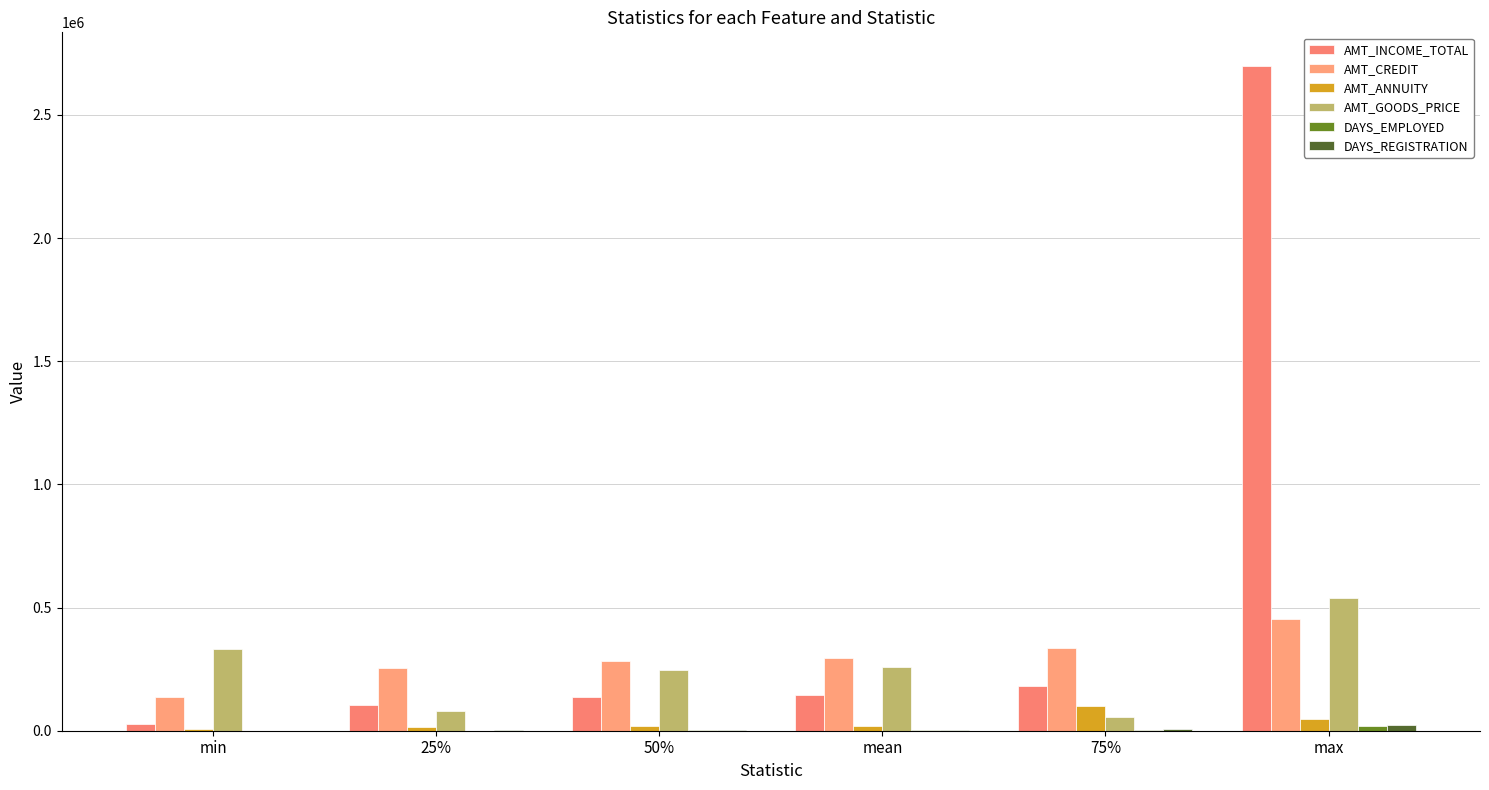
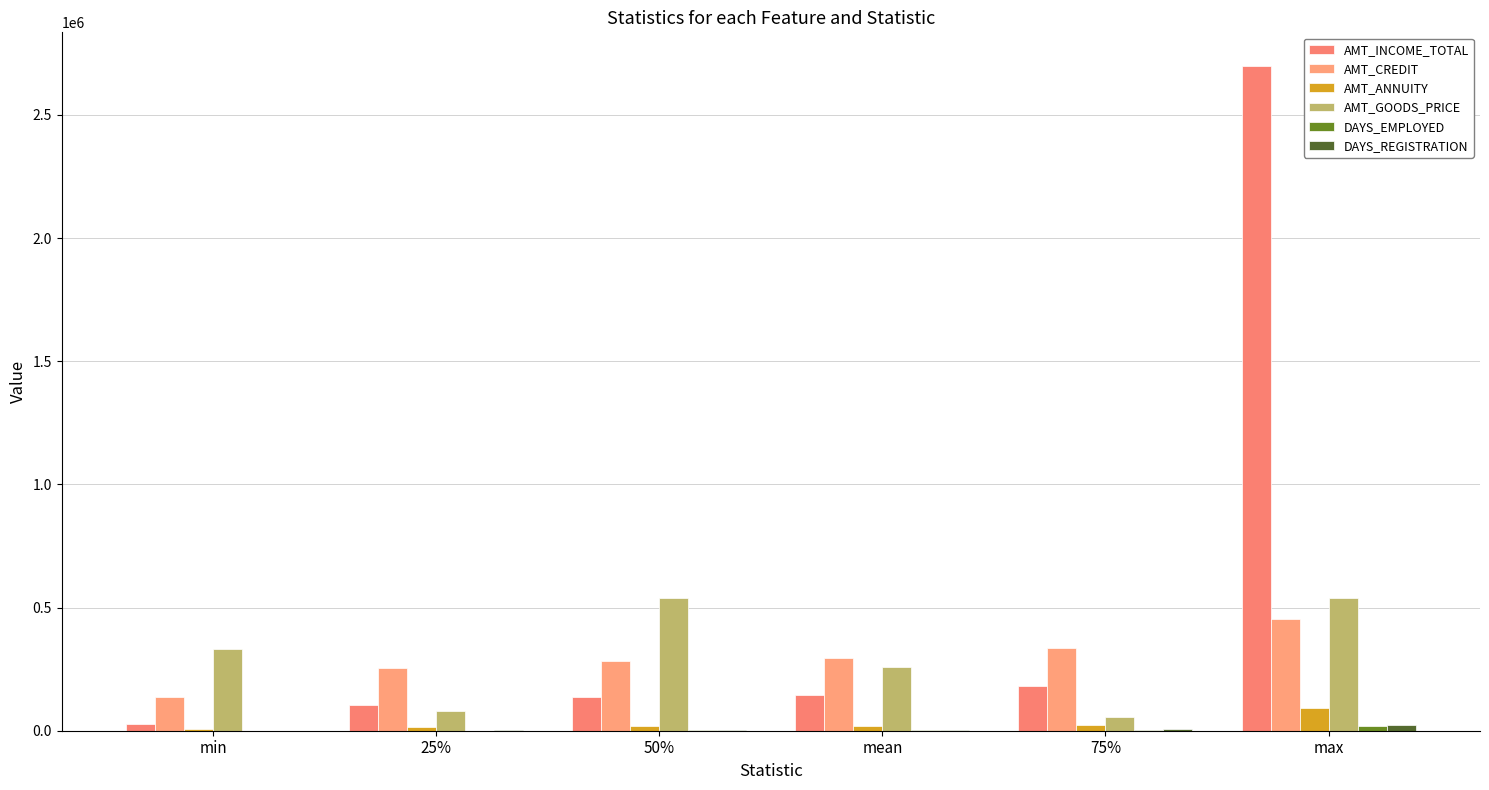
  {
    "AMT_ANNUITY": {
      "25%": 10000,
      "50%": 20000,
      "mean": 20000,
-     "75%": 100000,
-     "max": 50000
+     "75%": 20000,
+     "max": 90000
    },
    "AMT_GOODS_PRICE": {
      "min": 330000,
      "25%": 80000,
-     "50%": 250000,
+     "50%": 540000,
      "mean": 260000,
      "75%": 50000,
      "max": 540000
    }
  }
